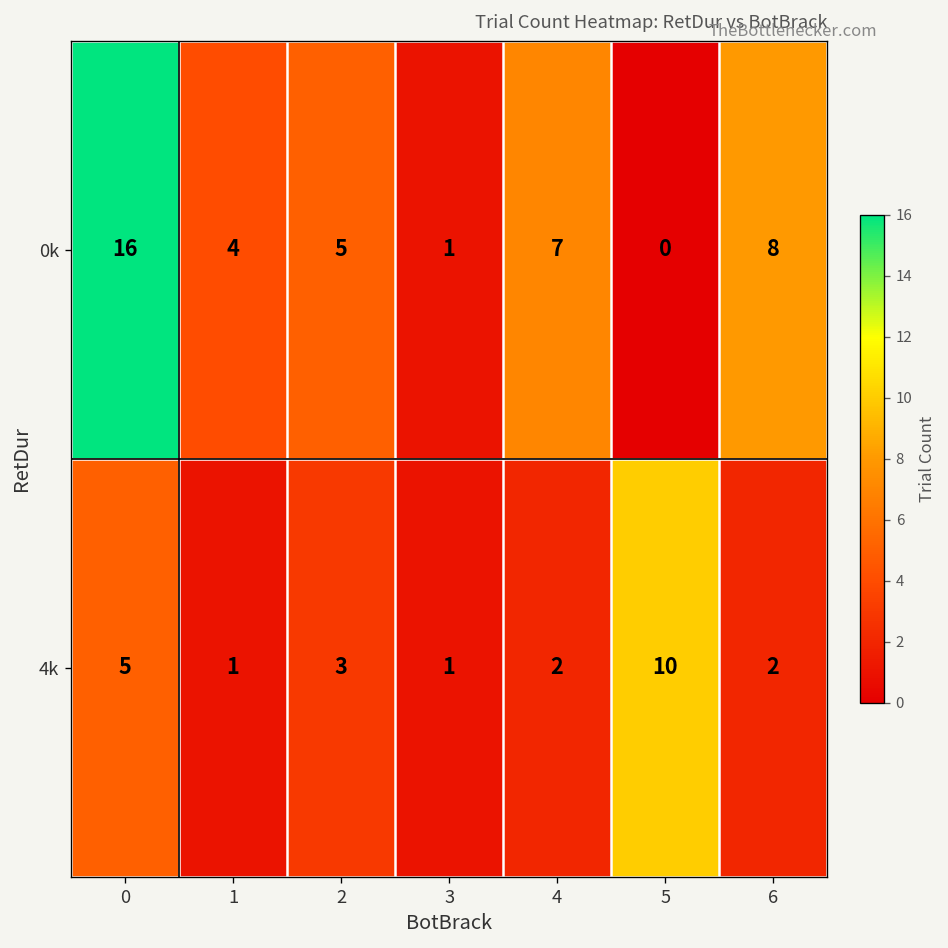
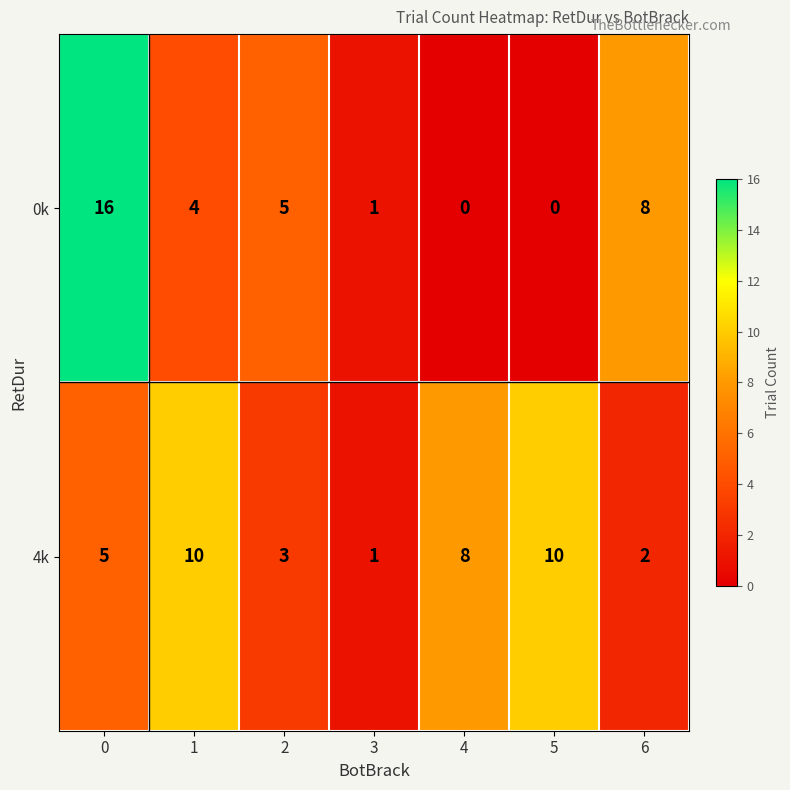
  {
    "0k": {
      "0": 16,
      "1": 4,
      "2": 5,
      "3": 1,
-     "4": 7,
+     "4": 0,
      "5": 0,
      "6": 8
    },
    "4k": {
      "0": 5,
-     "1": 1,
+     "1": 10,
      "2": 3,
      "3": 1,
-     "4": 2,
+     "4": 8,
      "5": 10,
      "6": 2
    }
  }
